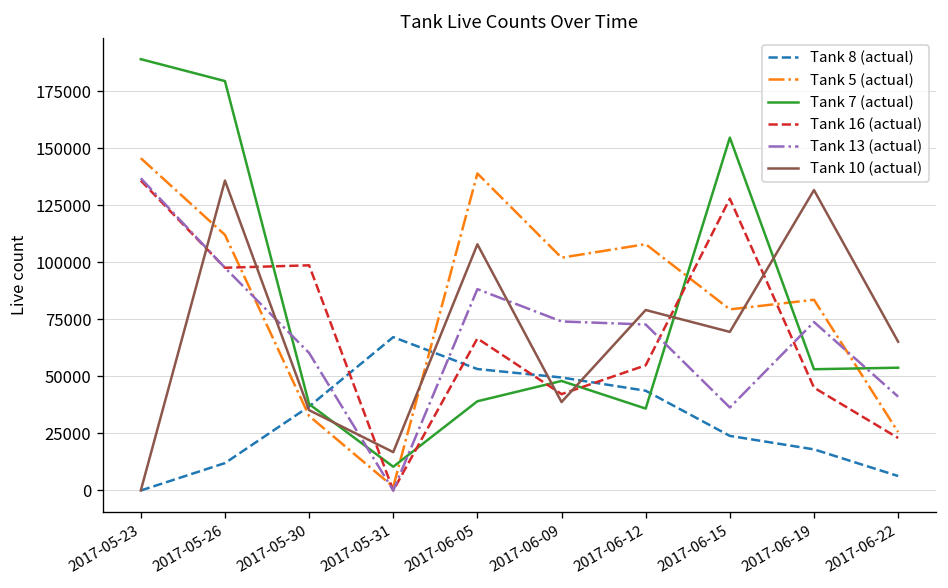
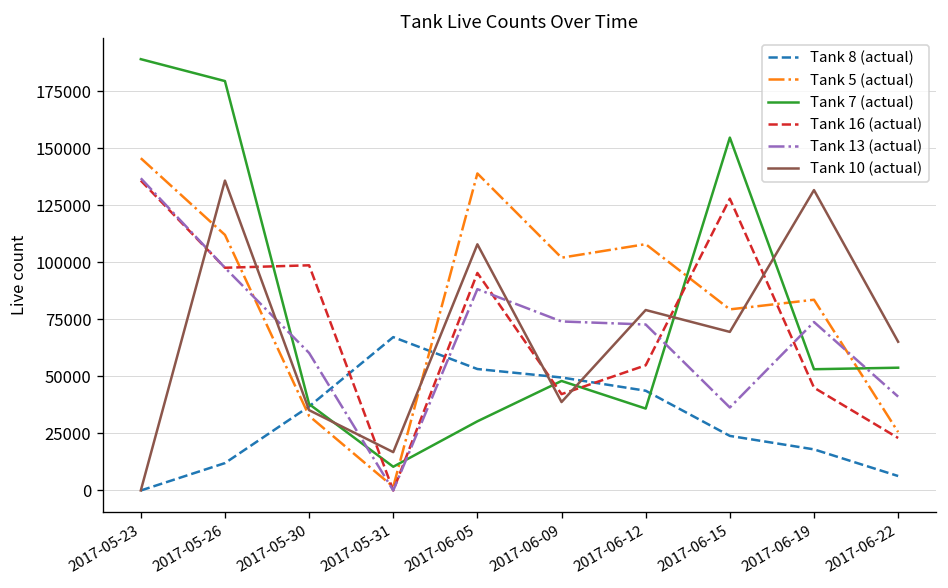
  {
    "Tank 8 (actual)": {
      "2017-05-26": 12000,
      "2017-05-31": 67000,
      "2017-06-05": 53000,
      "2017-06-09": 50000,
      "2017-06-12": 44000,
      "2017-06-15": 24000,
      "2017-06-19": 18000,
      "2017-06-22": 6000
    },
    "Tank 5 (actual)": {
      "2017-05-23": 146000,
      "2017-05-26": 112000,
      "2017-05-30": 33000,
      "2017-05-31": 2000,
      "2017-06-05": 139000,
      "2017-06-09": 102000,
      "2017-06-12": 108000,
      "2017-06-15": 79000,
      "2017-06-19": 84000,
      "2017-06-22": 26000
    },
    "Tank 7 (actual)": {
      "2017-05-23": 189000,
      "2017-05-26": 179000,
      "2017-05-31": 10000,
-     "2017-06-05": 39000,
+     "2017-06-05": 30000,
      "2017-06-09": 48000,
      "2017-06-12": 36000,
      "2017-06-15": 155000,
      "2017-06-19": 53000,
      "2017-06-22": 54000
    },
    "Tank 16 (actual)": {
      "2017-05-30": 99000,
-     "2017-06-05": 67000,
+     "2017-06-05": 95000,
      "2017-06-09": 42000,
      "2017-06-12": 55000,
      "2017-06-15": 128000,
      "2017-06-19": 45000,
      "2017-06-22": 23000
    },
    "Tank 13 (actual)": {
      "2017-05-30": 60000,
      "2017-06-05": 88000,
      "2017-06-09": 74000,
      "2017-06-12": 73000,
      "2017-06-15": 36000,
      "2017-06-19": 74000,
      "2017-06-22": 41000
    },
    "Tank 10 (actual)": {
      "2017-05-26": 136000,
      "2017-05-30": 35000,
      "2017-05-31": 17000,
      "2017-06-05": 108000,
      "2017-06-09": 39000,
      "2017-06-12": 79000,
      "2017-06-15": 69000,
      "2017-06-19": 132000,
      "2017-06-22": 65000
    }
  }
